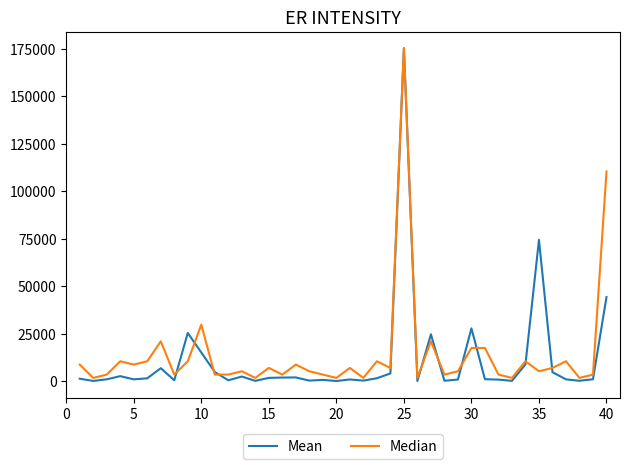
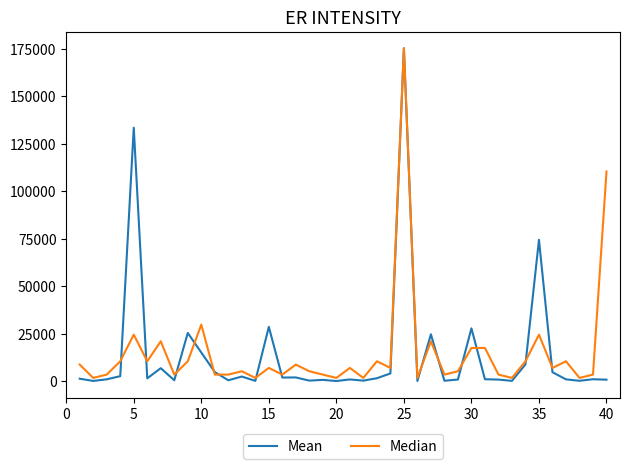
  {
    "Mean": {
-     "5": 1000,
+     "5": 133000,
      "10": 15000,
-     "15": 2000,
+     "15": 29000,
      "20": 0,
      "30": 28000,
      "35": 74000,
-     "40": 44000
+     "40": 1000
    },
    "Median": {
-     "5": 9000,
+     "5": 25000,
      "10": 30000,
      "15": 7000,
      "20": 2000,
      "30": 18000,
-     "35": 5000,
+     "35": 25000,
      "40": 110000
    }
  }
